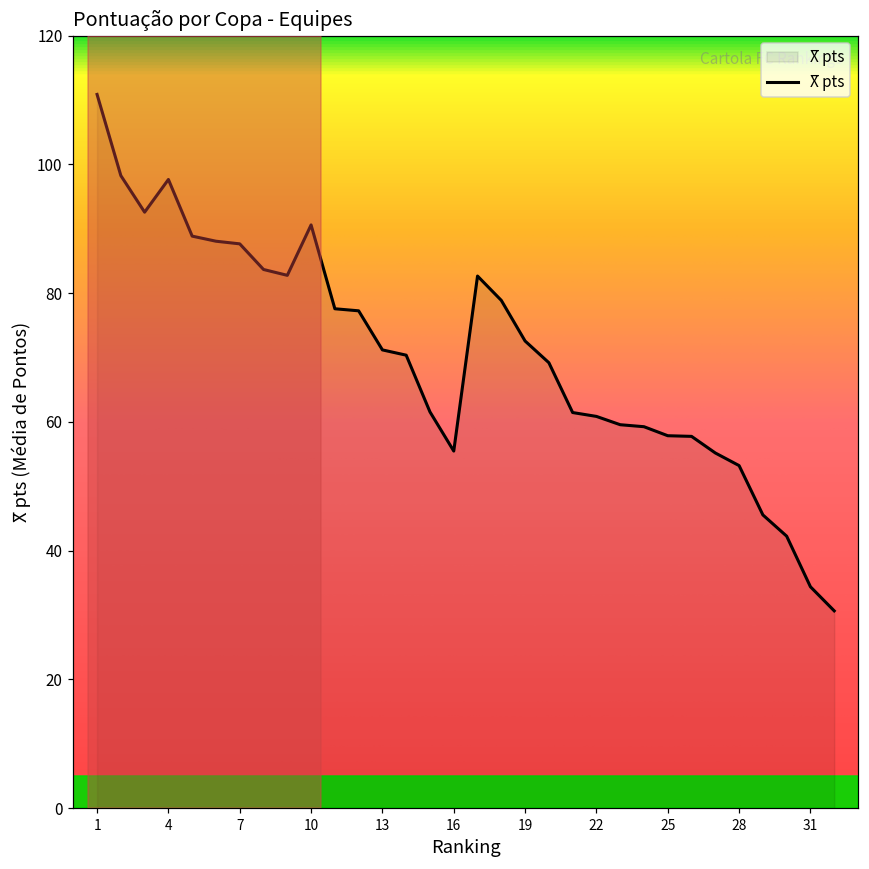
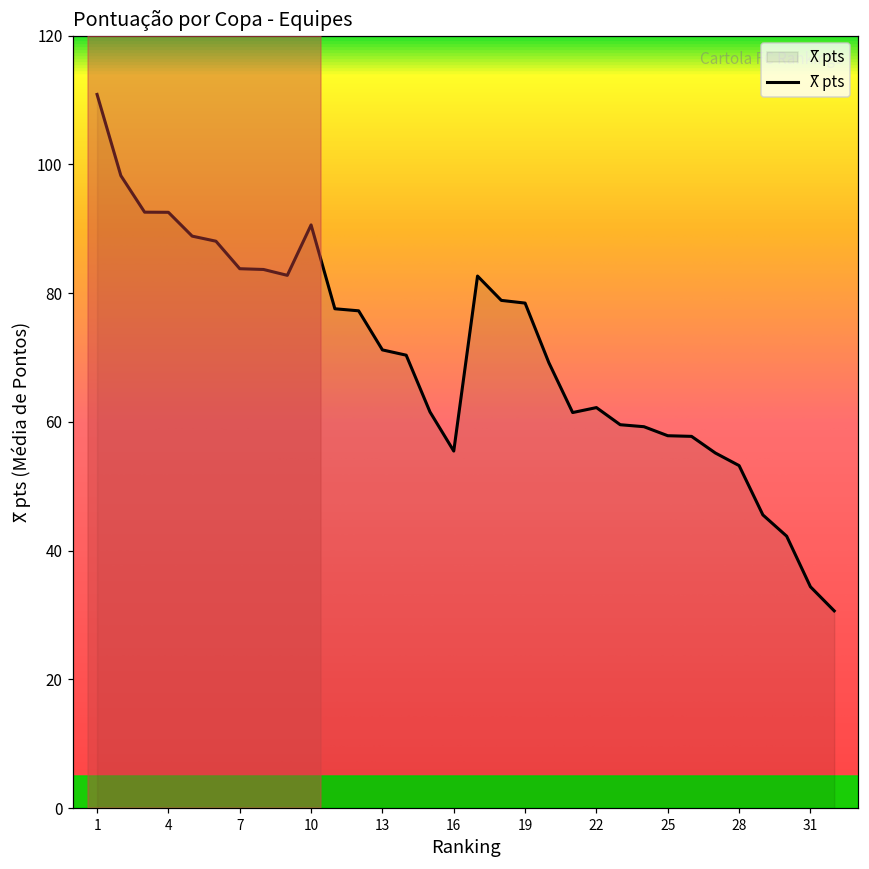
  {
    "1": 111,
-   "4": 98,
-   "7": 88,
+   "4": 93,
+   "7": 84,
    "10": 91,
    "13": 71,
    "16": 55,
-   "19": 73,
-   "22": 61,
+   "19": 78,
+   "22": 62,
    "25": 58,
    "28": 53,
    "31": 34
  }
